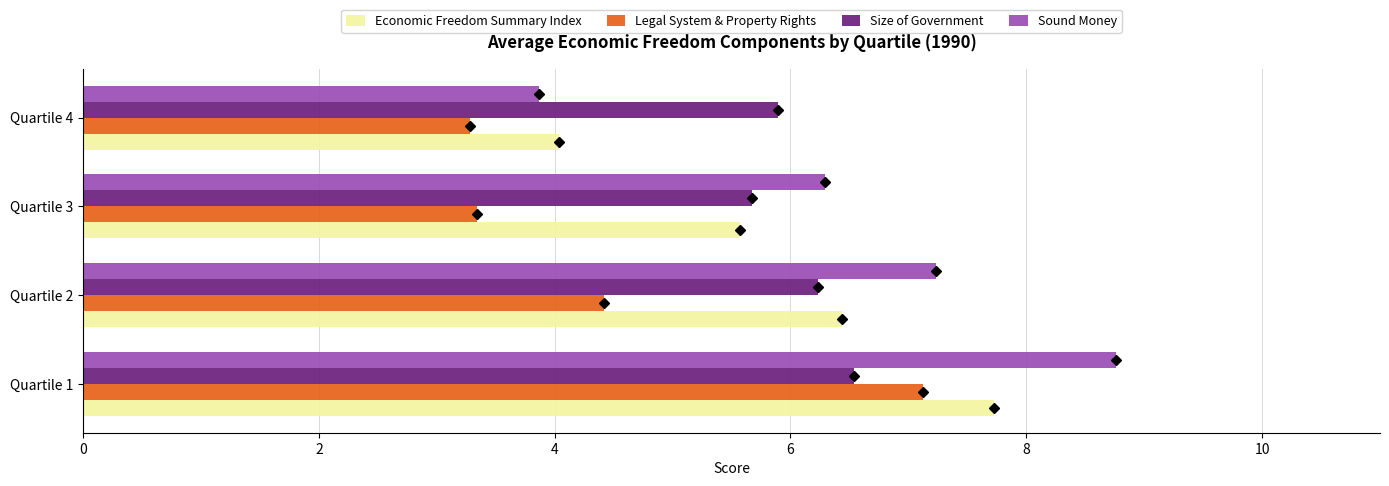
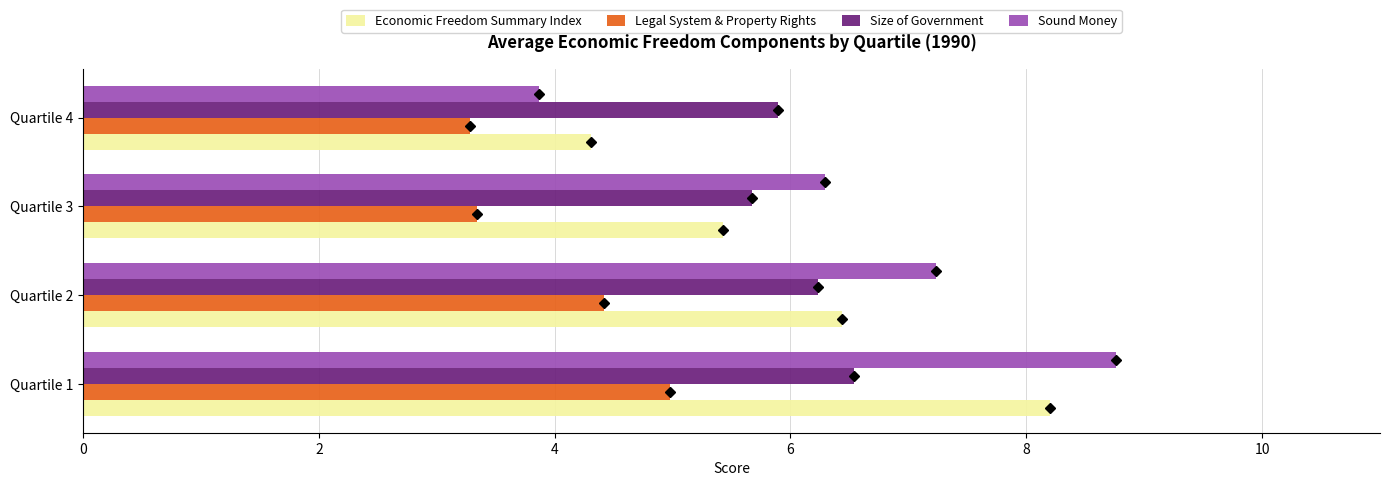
  {
    "Economic Freedom Summary Index": {
-     "Quartile 4": 4.04,
-     "Quartile 3": 5.57,
+     "Quartile 4": 4.31,
+     "Quartile 3": 5.43,
      "Quartile 2": 6.44,
-     "Quartile 1": 7.73
+     "Quartile 1": 8.20
    },
    "Legal System & Property Rights": {
      "Quartile 4": 3.28,
      "Quartile 3": 3.34,
      "Quartile 2": 4.42,
-     "Quartile 1": 7.12
+     "Quartile 1": 4.98
    },
    "Size of Government": {
      "Quartile 4": 5.89,
      "Quartile 3": 5.67,
      "Quartile 2": 6.23,
      "Quartile 1": 6.54
    },
    "Sound Money": {
      "Quartile 4": 3.87,
      "Quartile 3": 6.29,
      "Quartile 2": 7.23,
      "Quartile 1": 8.76
    }
  }
